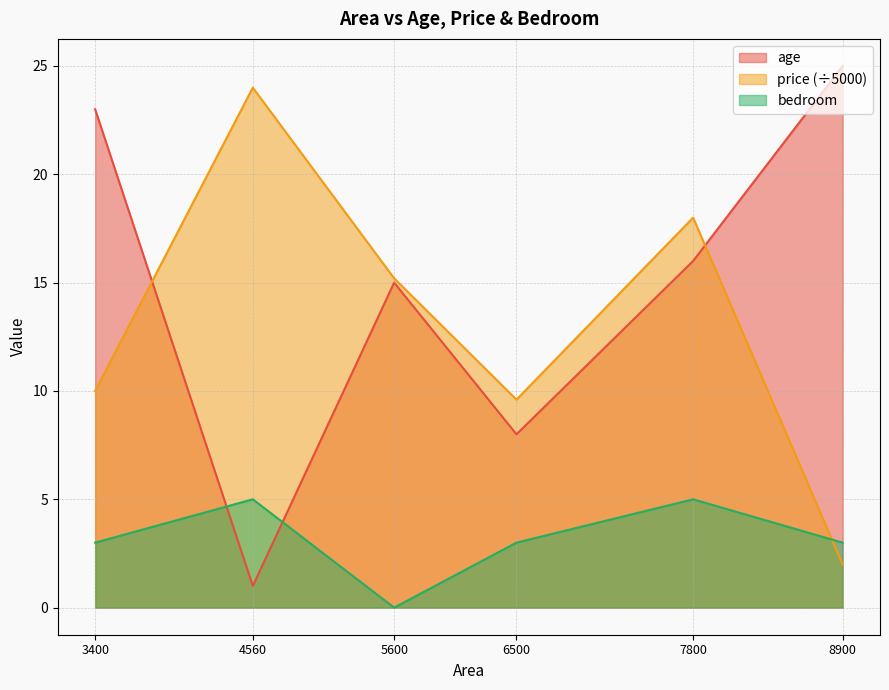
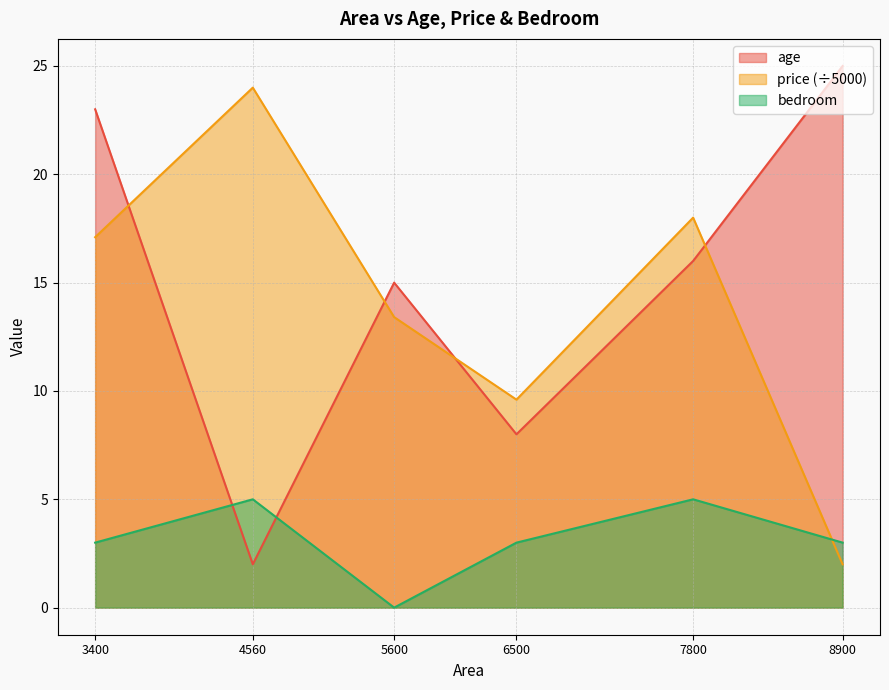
  {
    "age": {
      "3400": 23,
-     "4560": 1,
+     "4560": 2,
      "5600": 15,
      "6500": 8,
      "7800": 16
    },
    "price (÷5000)": {
-     "3400": 10.0,
+     "3400": 17.1,
      "4560": 24.0,
-     "5600": 15.2,
+     "5600": 13.4,
      "6500": 9.6,
      "7800": 18.0,
      "8900": 2.0
    },
    "bedroom": {
      "3400": 3.0,
      "4560": 5.0,
      "5600": 0.0,
      "6500": 3.0,
      "7800": 5.0,
      "8900": 3.0
    }
  }
